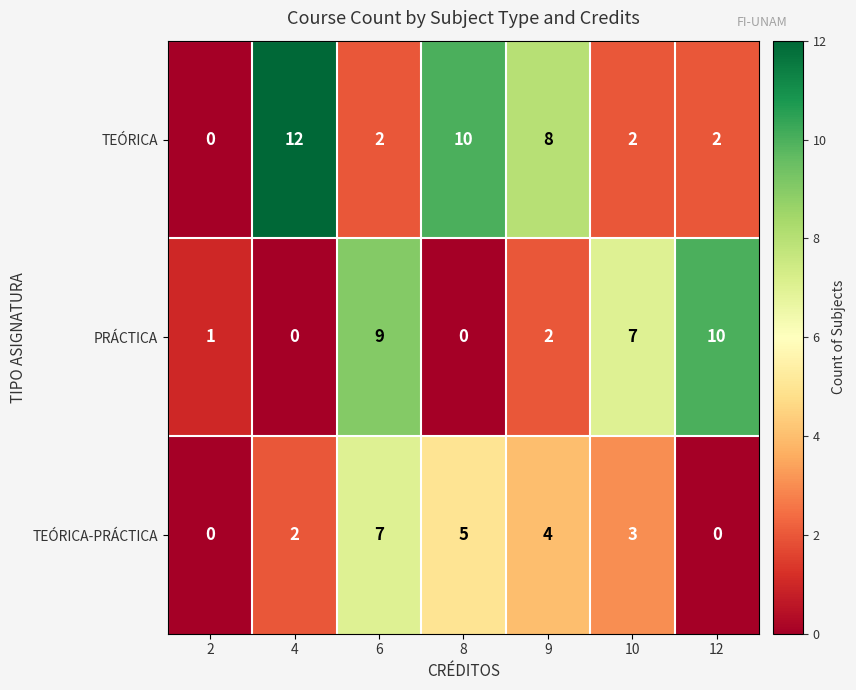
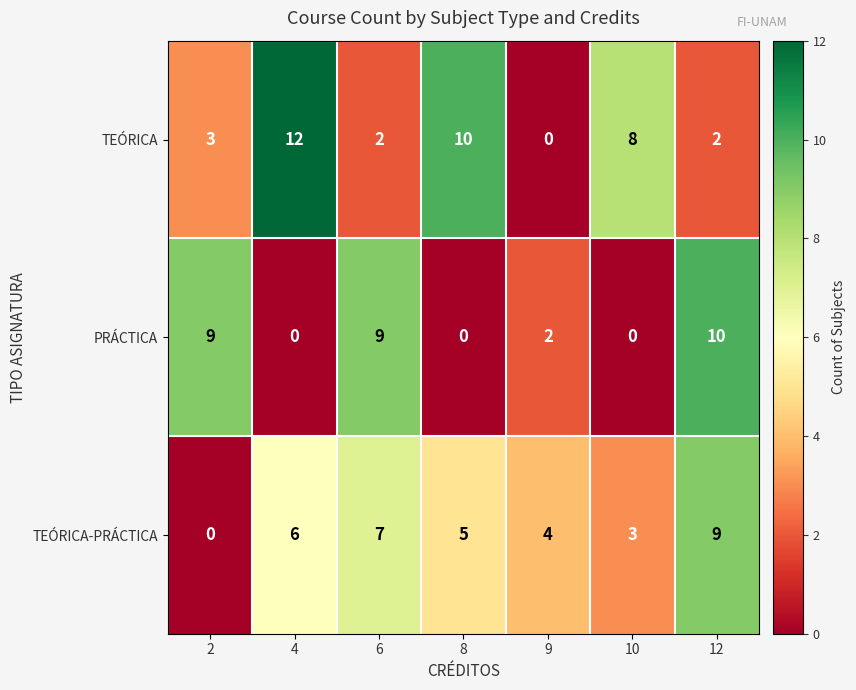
  {
    "TEÓRICA": {
-     "2": 0,
+     "2": 3,
      "4": 12,
      "6": 2,
      "8": 10,
-     "9": 8,
-     "10": 2,
+     "9": 0,
+     "10": 8,
      "12": 2
    },
    "PRÁCTICA": {
-     "2": 1,
+     "2": 9,
      "4": 0,
      "6": 9,
      "8": 0,
      "9": 2,
-     "10": 7,
+     "10": 0,
      "12": 10
    },
    "TEÓRICA-PRÁCTICA": {
      "2": 0,
-     "4": 2,
+     "4": 6,
      "6": 7,
      "8": 5,
      "9": 4,
      "10": 3,
-     "12": 0
+     "12": 9
    }
  }
